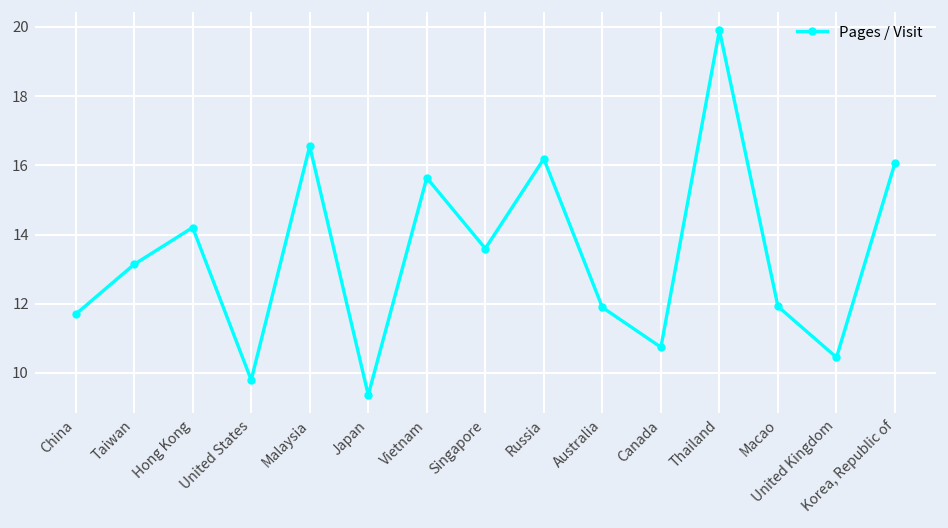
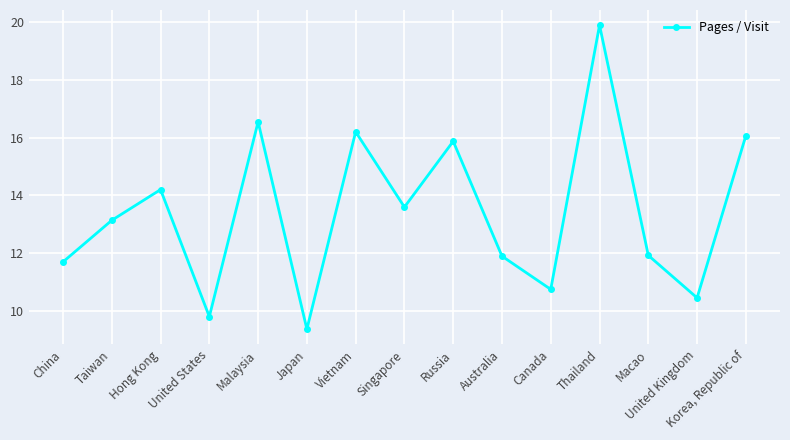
  {
    "China": 11.7,
    "Taiwan": 13.1,
    "Hong Kong": 14.2,
    "United States": 9.8,
    "Malaysia": 16.6,
    "Japan": 9.4,
-   "Vietnam": 15.6,
+   "Vietnam": 16.2,
    "Singapore": 13.6,
-   "Russia": 16.2,
+   "Russia": 15.9,
    "Australia": 11.9,
    "Canada": 10.7,
    "Thailand": 19.9,
    "Macao": 11.9,
    "United Kingdom": 10.4,
    "Korea, Republic of": 16.1
  }
